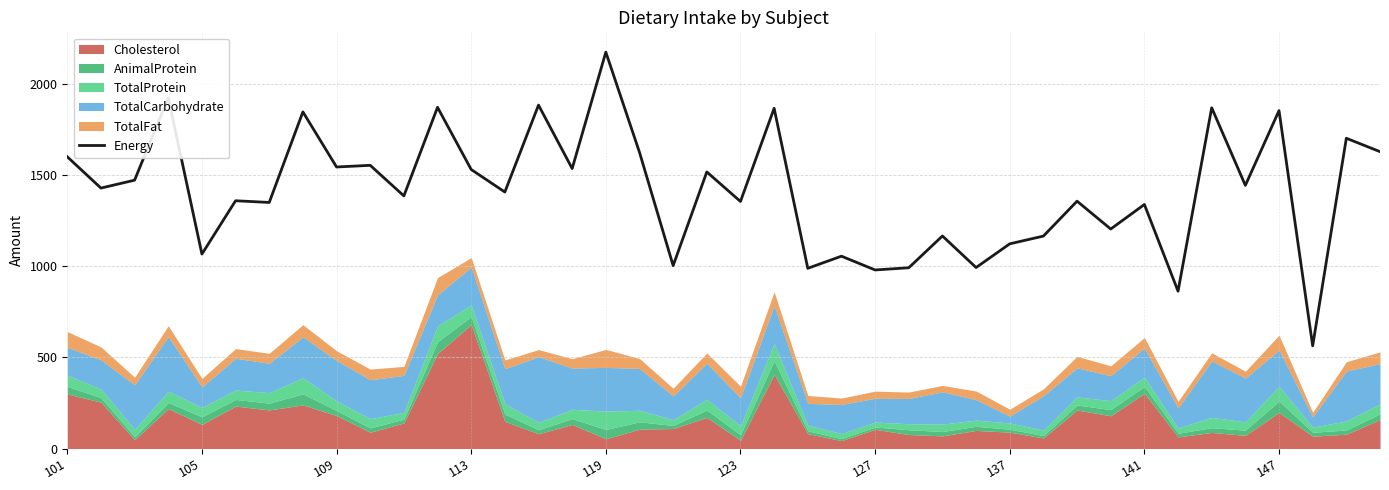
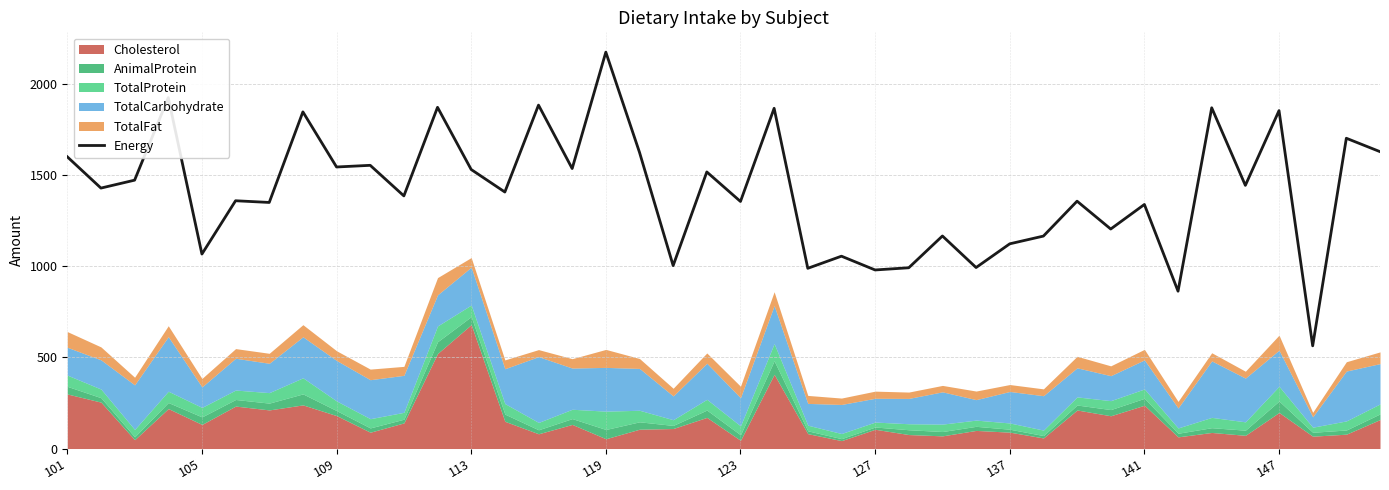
  {
    "Energy": {
      "101": 1600,
      "105": 1070,
      "109": 1540,
      "113": 1530,
      "119": 2170,
      "123": 1350,
      "127": 980,
      "137": 1120,
      "141": 1340,
      "147": 1850
    },
    "Cholesterol": {
      "101": 300,
      "105": 130,
      "109": 180,
      "113": 680,
      "119": 50,
      "123": 50,
      "137": 90,
-     "141": 300,
+     "141": 240,
      "147": 200
    },
    "TotalCarbohydrate": {
      "101": 150,
      "105": 110,
      "109": 220,
      "113": 210,
      "119": 240,
      "123": 150,
      "127": 130,
-     "137": 40,
+     "137": 170,
      "141": 160,
      "147": 200
    },
    "TotalFat": {
      "101": 90,
      "105": 50,
      "109": 50,
      "113": 50,
      "119": 100,
      "123": 60,
      "127": 40,
      "137": 40,
      "141": 60,
      "147": 80
    }
  }
